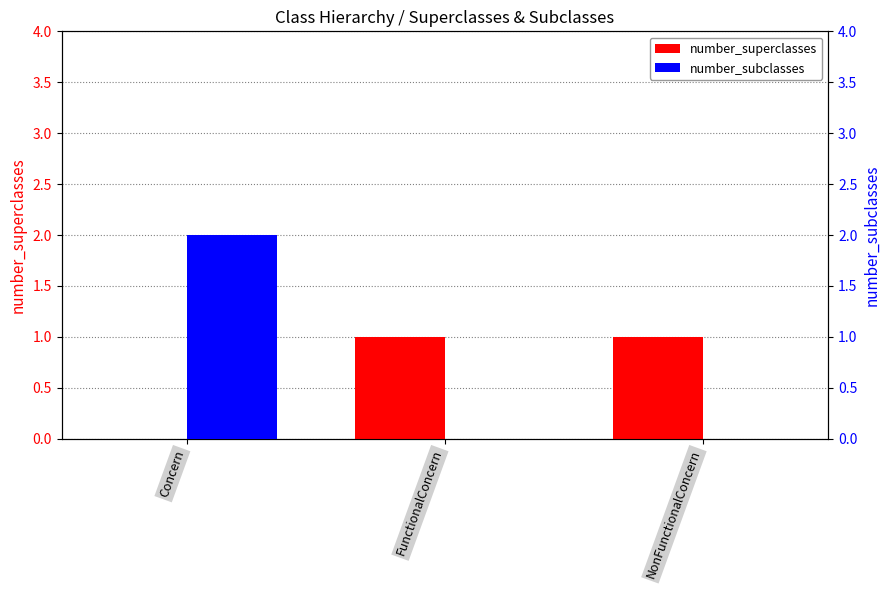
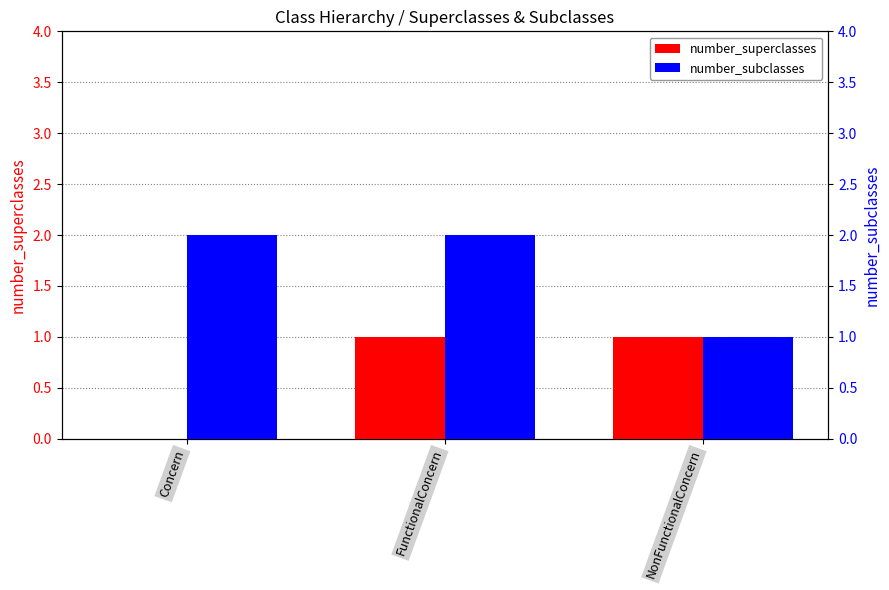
  {
    "number_superclasses": {
      "Concern": 0.00,
      "FunctionalConcern": 1.00,
      "NonFunctionalConcern": 1.00
    },
    "number_subclasses": {
      "Concern": 2,
-     "FunctionalConcern": 0,
-     "NonFunctionalConcern": 0
+     "FunctionalConcern": 2,
+     "NonFunctionalConcern": 1
    }
  }
